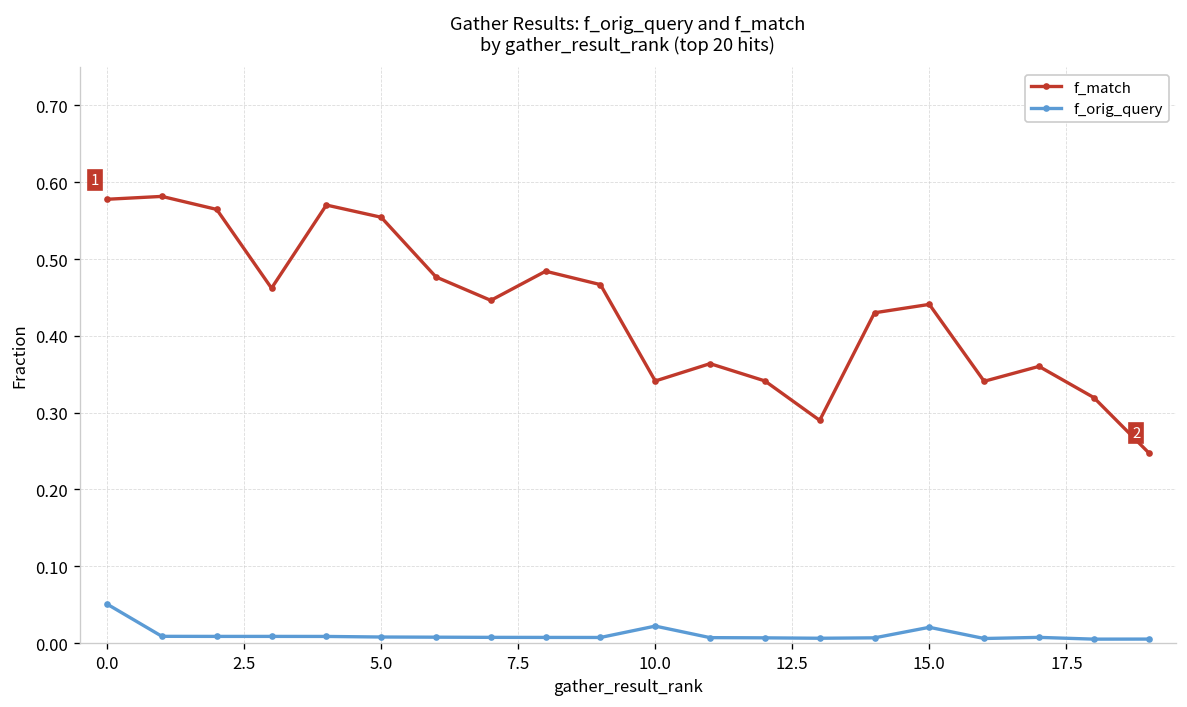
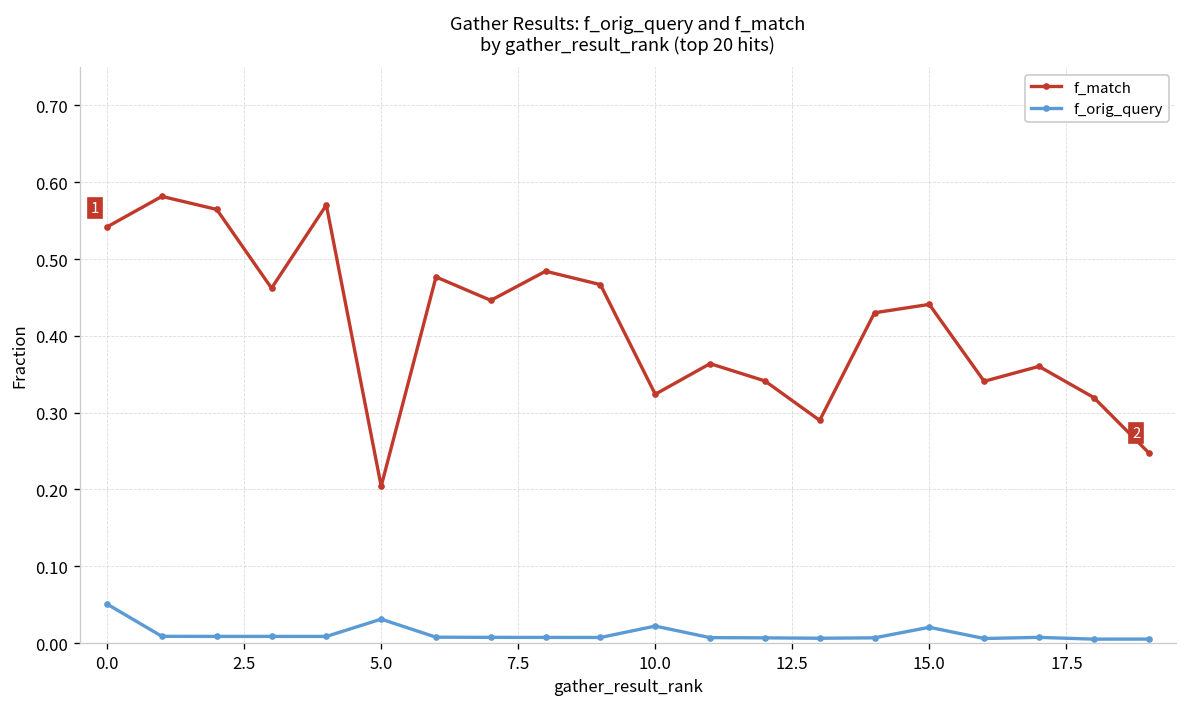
  {
    "f_match": {
-     "0.0": 0.58,
-     "5.0": 0.55,
-     "10.0": 0.34,
+     "0.0": 0.54,
+     "5.0": 0.20,
+     "10.0": 0.32,
      "15.0": 0.44
    },
    "f_orig_query": {
      "0.0": 0.05,
-     "5.0": 0.01,
+     "5.0": 0.03,
      "10.0": 0.02,
      "15.0": 0.02
    }
  }
